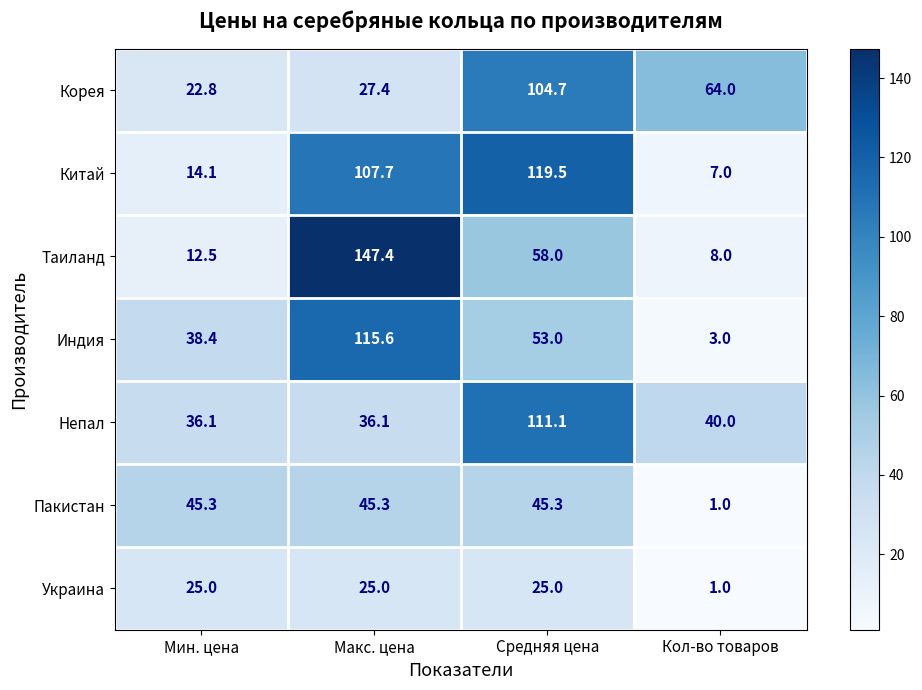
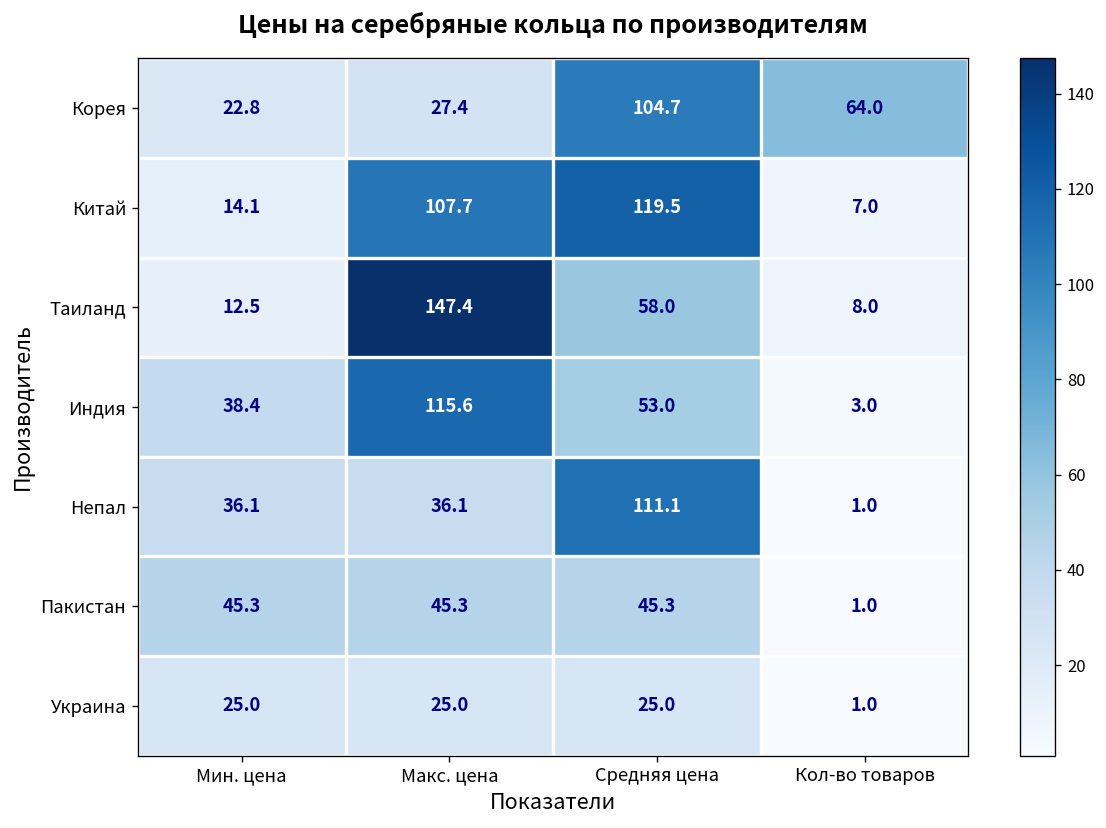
  {
    "Корея": {
      "Мин. цена": 22.8,
      "Макс. цена": 27.4,
      "Средняя цена": 104.7,
      "Кол-во товаров": 64.0
    },
    "Китай": {
      "Мин. цена": 14.1,
      "Макс. цена": 107.7,
      "Средняя цена": 119.5,
      "Кол-во товаров": 7.0
    },
    "Таиланд": {
      "Мин. цена": 12.5,
      "Макс. цена": 147.4,
      "Средняя цена": 58.0,
      "Кол-во товаров": 8.0
    },
    "Индия": {
      "Мин. цена": 38.4,
      "Макс. цена": 115.6,
      "Средняя цена": 53.0,
      "Кол-во товаров": 3.0
    },
    "Непал": {
      "Мин. цена": 36.1,
      "Макс. цена": 36.1,
      "Средняя цена": 111.1,
-     "Кол-во товаров": 40.0
+     "Кол-во товаров": 1.0
    },
    "Пакистан": {
      "Мин. цена": 45.3,
      "Макс. цена": 45.3,
      "Средняя цена": 45.3,
      "Кол-во товаров": 1.0
    },
    "Украина": {
      "Мин. цена": 25.0,
      "Макс. цена": 25.0,
      "Средняя цена": 25.0,
      "Кол-во товаров": 1.0
    }
  }
